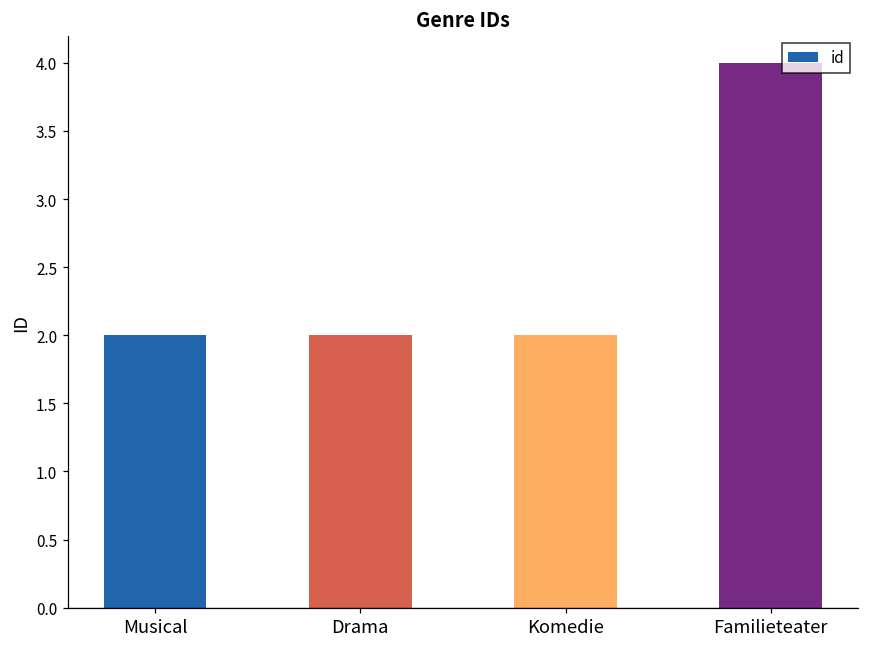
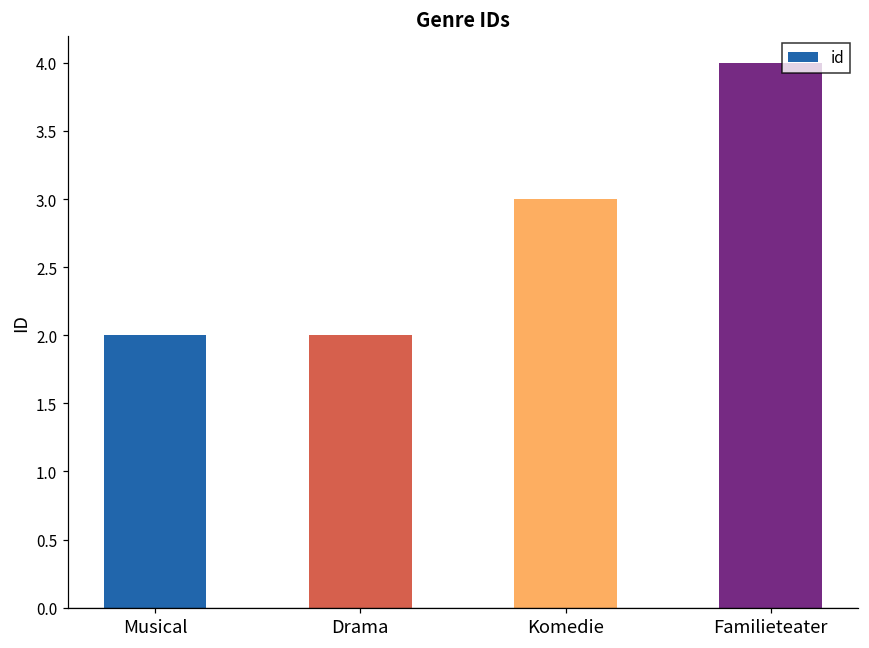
  {
    "Musical": 2,
    "Drama": 2,
-   "Komedie": 2,
+   "Komedie": 3,
    "Familieteater": 4
  }
